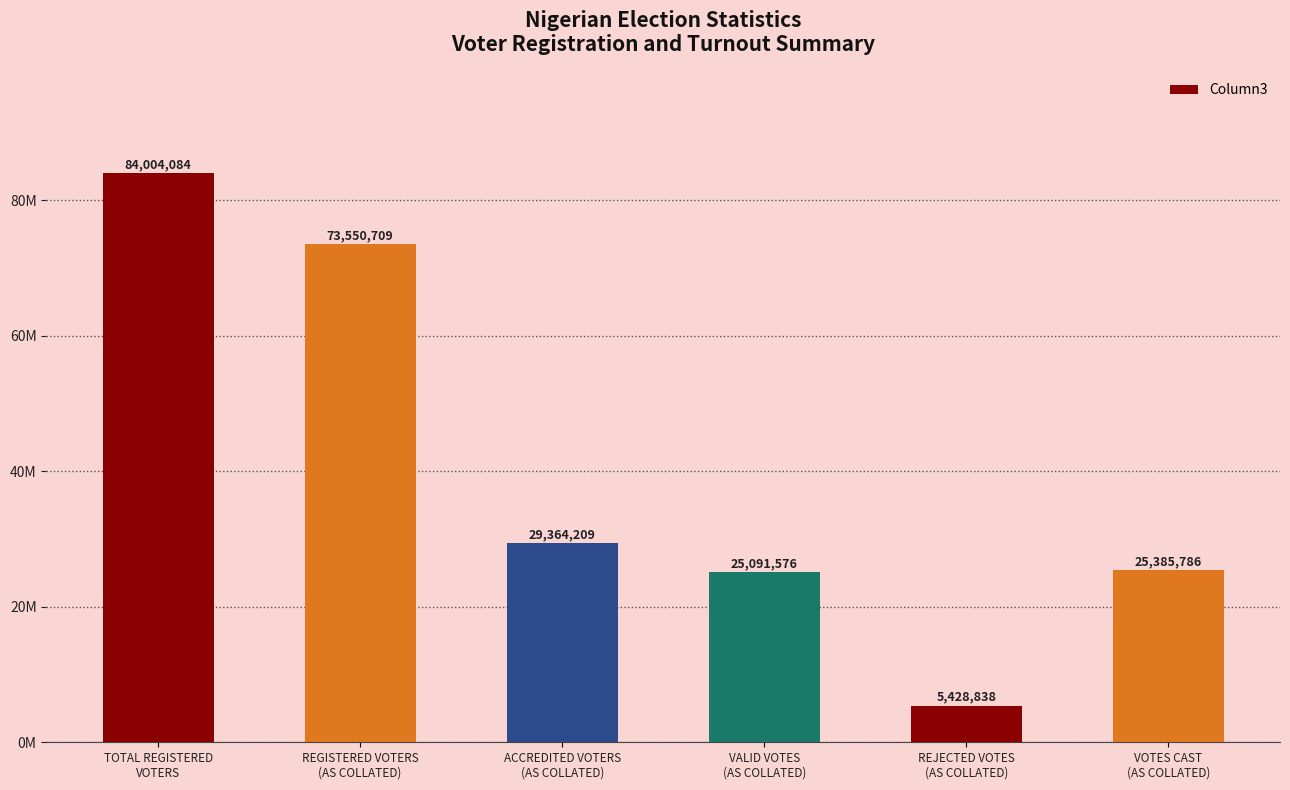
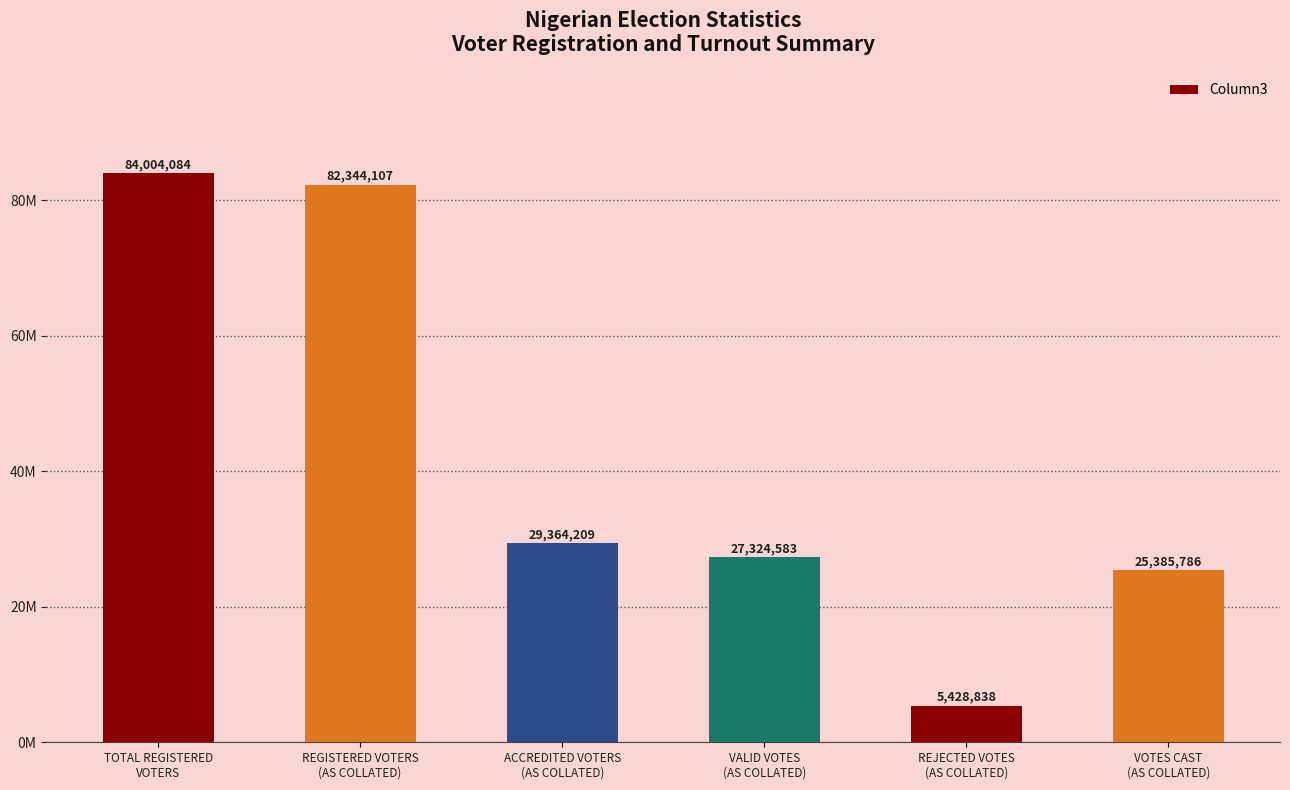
  {
    "TOTAL REGISTERED VOTERS": "84,004,084",
-   "REGISTERED VOTERS (AS COLLATED)": "73,550,709",
+   "REGISTERED VOTERS (AS COLLATED)": "82,344,107",
    "ACCREDITED VOTERS (AS COLLATED)": "29,364,209",
-   "VALID VOTES (AS COLLATED)": "25,091,576",
+   "VALID VOTES (AS COLLATED)": "27,324,583",
    "REJECTED VOTES (AS COLLATED)": "5,428,838",
    "VOTES CAST (AS COLLATED)": "25,385,786"
  }
